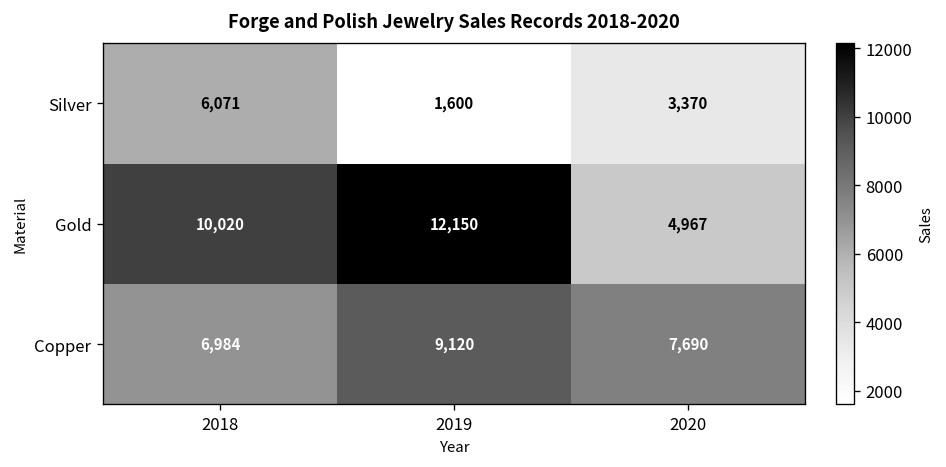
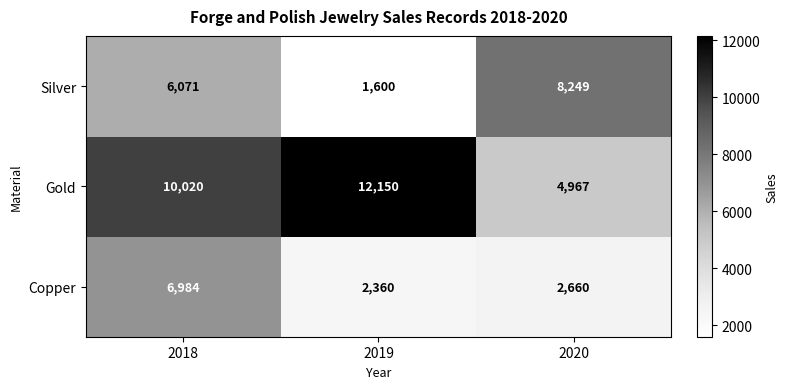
  {
    "Silver": {
      "2018": "6,071",
      "2019": "1,600",
-     "2020": "3,370"
+     "2020": "8,249"
    },
    "Gold": {
      "2018": "10,020",
      "2019": "12,150",
      "2020": "4,967"
    },
    "Copper": {
      "2018": "6,984",
-     "2019": "9,120",
-     "2020": "7,690"
+     "2019": "2,360",
+     "2020": "2,660"
    }
  }
